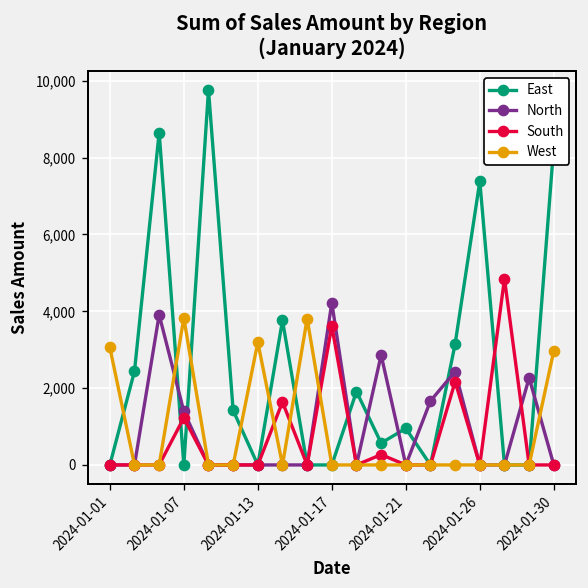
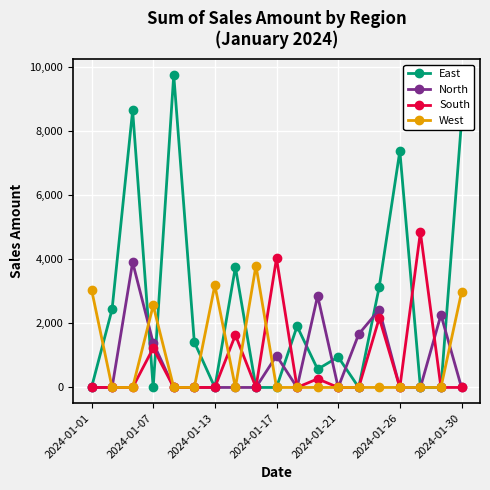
  {
    "East": {
      "2024-01-07": "0",
      "2024-01-21": "1,000",
      "2024-01-26": "7,400"
    },
    "North": {
      "2024-01-07": "1,400",
-     "2024-01-17": "4,200"
+     "2024-01-17": "1,000"
    },
    "South": {
      "2024-01-07": "1,200",
-     "2024-01-17": "3,600"
+     "2024-01-17": "4,000"
    },
    "West": {
      "2024-01-01": "3,100",
-     "2024-01-07": "3,800",
+     "2024-01-07": "2,600",
      "2024-01-13": "3,200",
      "2024-01-30": "3,000"
    }
  }
